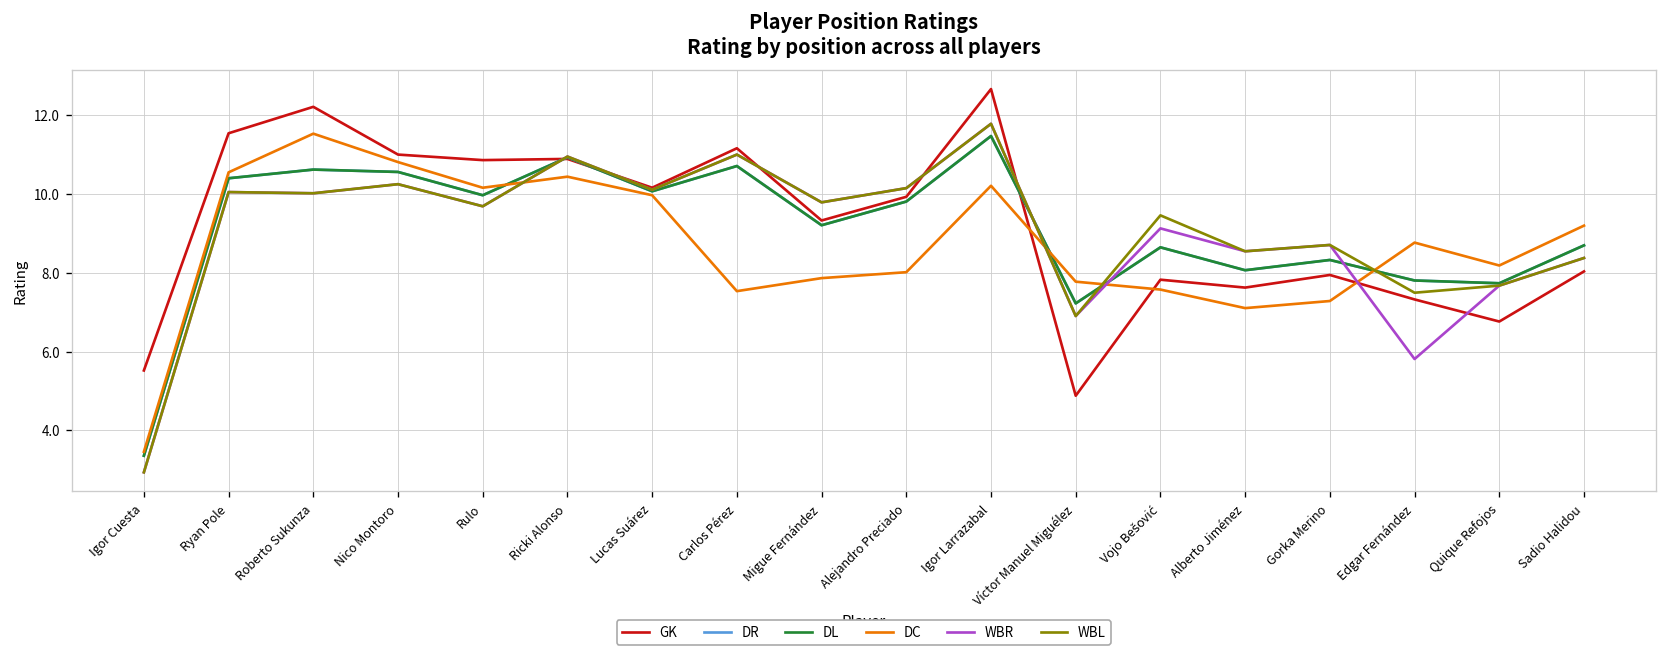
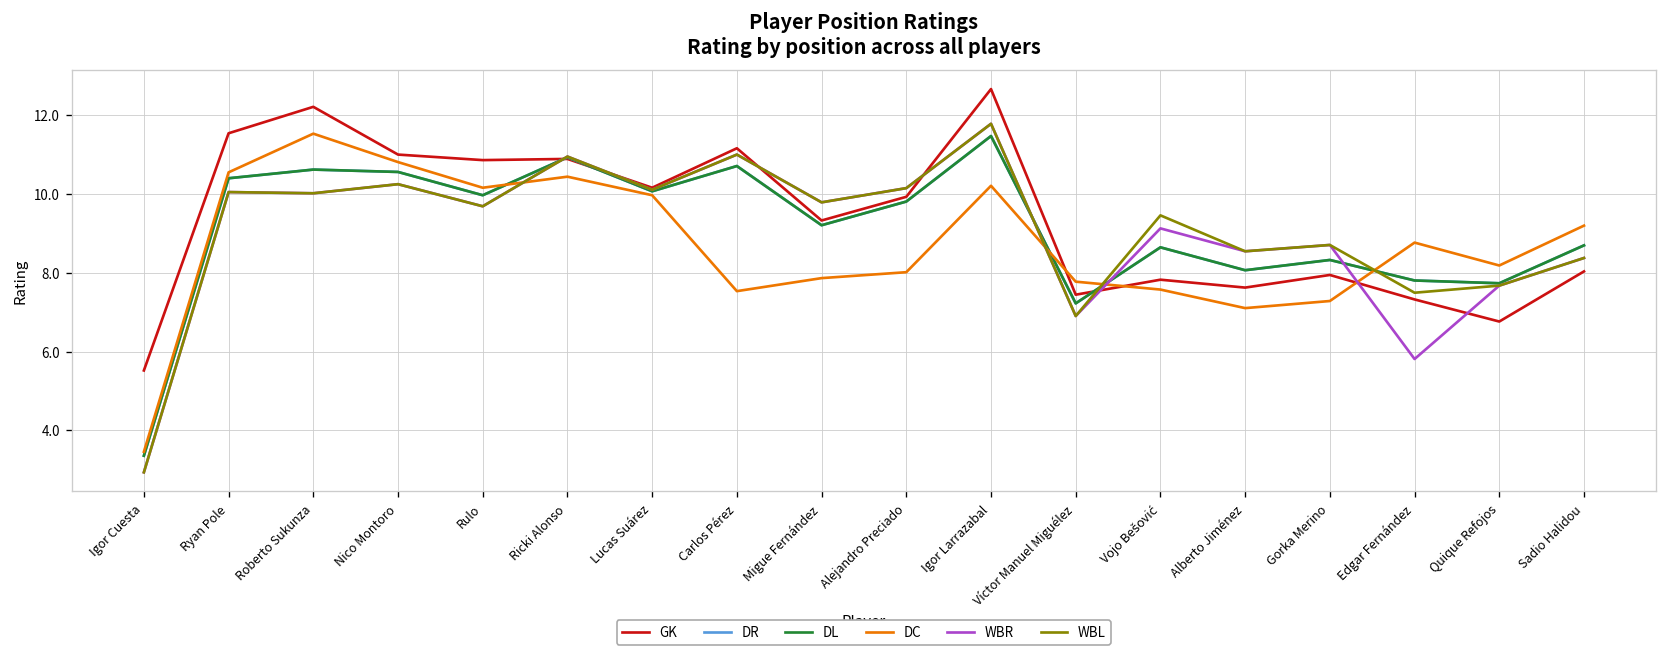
  {
    "GK": {
      "Igor Cuesta": 5.5,
      "Ryan Pole": 11.5,
      "Roberto Sukunza": 12.2,
      "Nico Montoro": 11.0,
      "Rulo": 10.9,
      "Carlos Pérez": 11.2,
      "Migue Fernández": 9.3,
      "Alejandro Preciado": 9.9,
      "Igor Larrazabal": 12.7,
-     "Víctor Manuel Miguélez": 4.9,
+     "Víctor Manuel Miguélez": 7.4,
      "Vojo Bešović": 7.8,
      "Alberto Jiménez": 7.6,
      "Gorka Merino": 7.9,
      "Edgar Fernández": 7.3,
      "Quique Refojos": 6.8,
      "Sadio Halidou": 8.0
    },
    "DL": {
      "Igor Cuesta": 3.4,
      "Ryan Pole": 10.4,
      "Roberto Sukunza": 10.6,
      "Nico Montoro": 10.6,
      "Rulo": 10.0,
      "Carlos Pérez": 10.7,
      "Migue Fernández": 9.2,
      "Alejandro Preciado": 9.8,
      "Igor Larrazabal": 11.5,
      "Víctor Manuel Miguélez": 7.2,
      "Vojo Bešović": 8.6,
      "Alberto Jiménez": 8.1,
      "Gorka Merino": 8.3,
      "Edgar Fernández": 7.8,
      "Sadio Halidou": 8.7
    },
    "DC": {
      "Igor Cuesta": 3.5,
      "Ryan Pole": 10.5,
      "Roberto Sukunza": 11.5,
      "Nico Montoro": 10.8,
      "Rulo": 10.2,
      "Ricki Alonso": 10.4,
      "Lucas Suárez": 10.0,
      "Carlos Pérez": 7.5,
      "Migue Fernández": 7.9,
      "Alejandro Preciado": 8.0,
      "Igor Larrazabal": 10.2,
      "Víctor Manuel Miguélez": 7.8,
      "Vojo Bešović": 7.6,
      "Alberto Jiménez": 7.1,
      "Gorka Merino": 7.3,
      "Edgar Fernández": 8.8,
      "Quique Refojos": 8.2,
      "Sadio Halidou": 9.2
    },
    "WBR": {
      "Vojo Bešović": 9.1,
      "Edgar Fernández": 5.8
    },
    "WBL": {
      "Vojo Bešović": 9.5,
      "Edgar Fernández": 7.5
    }
  }
